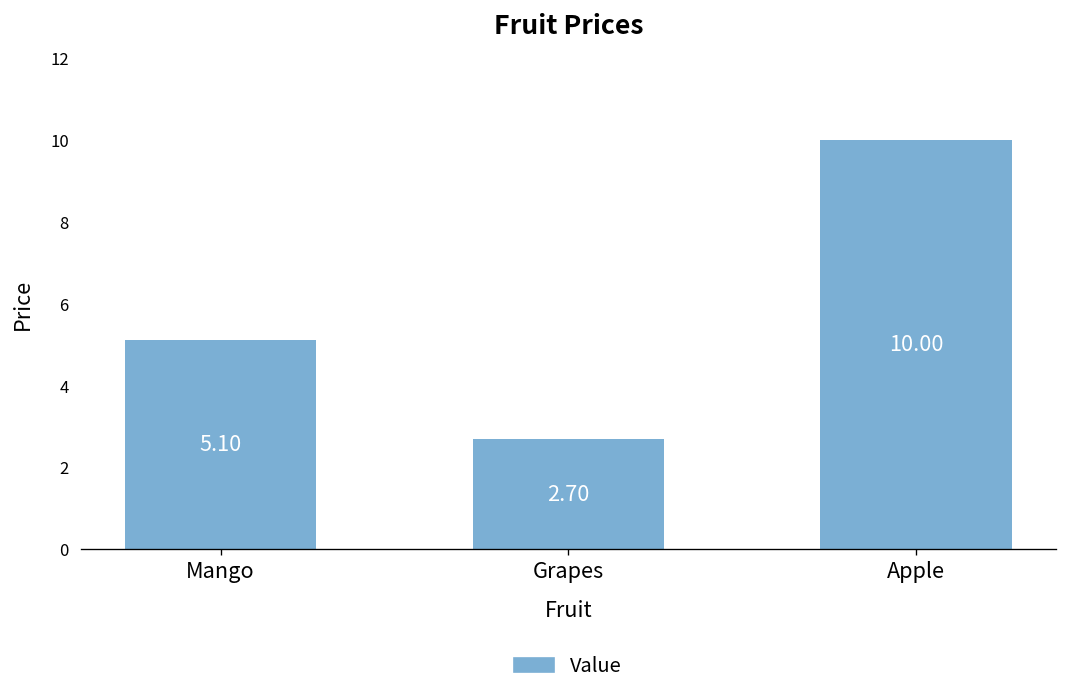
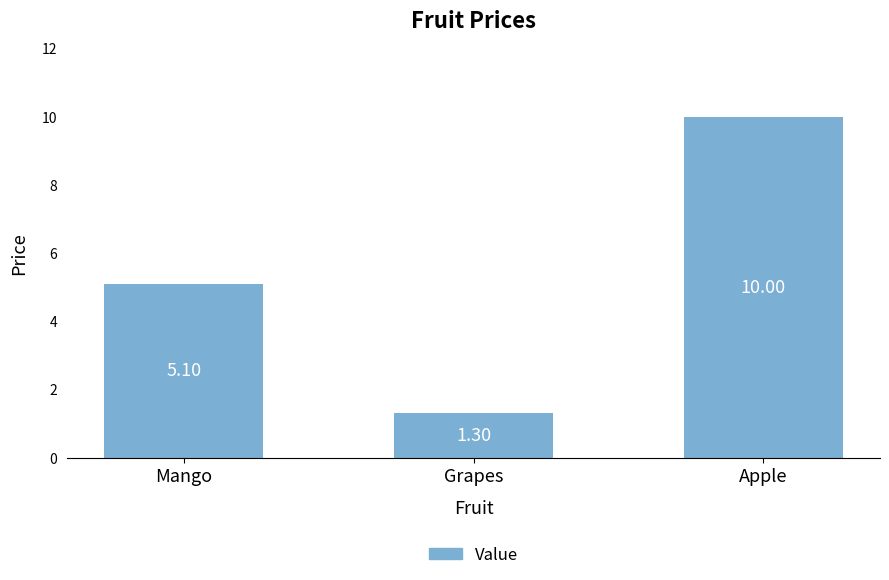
  {
    "Mango": 5.10,
-   "Grapes": 2.70,
+   "Grapes": 1.30,
    "Apple": 10.00
  }
